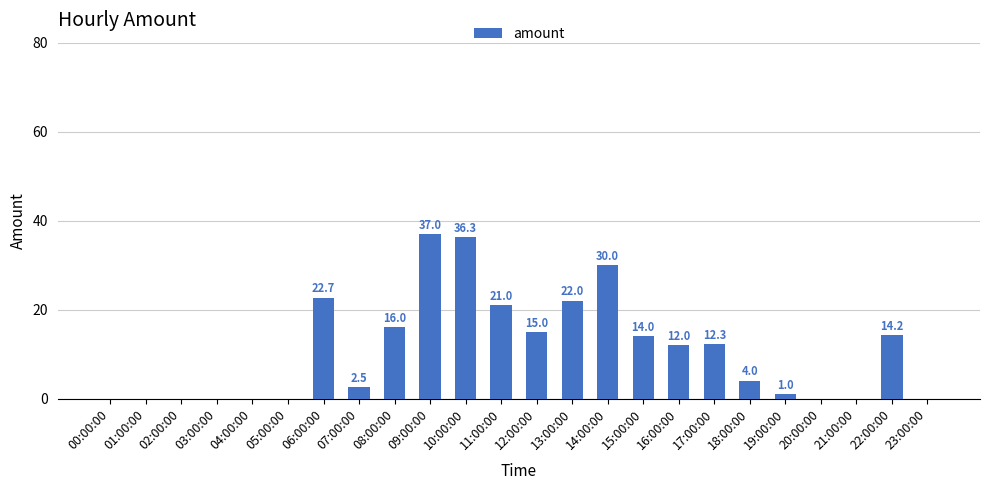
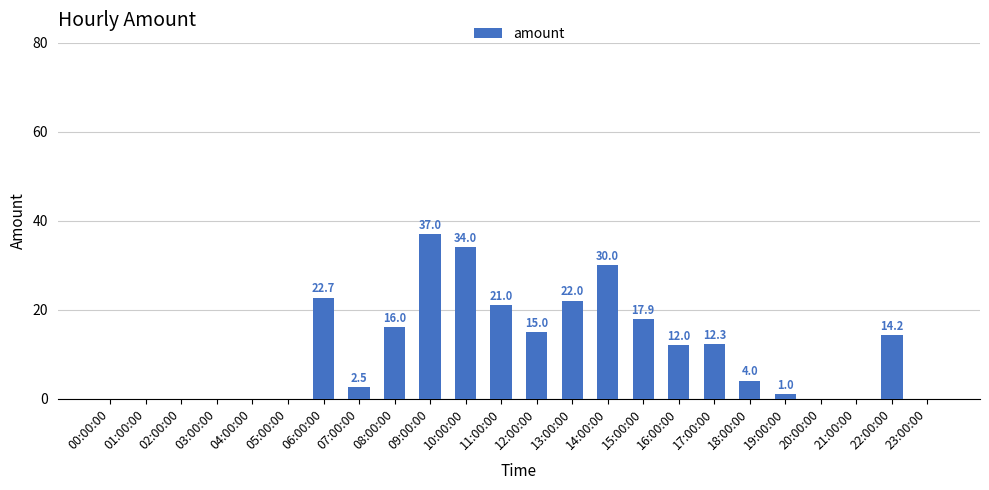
  {
    "06:00:00": 22.7,
    "07:00:00": 2.5,
    "08:00:00": 16.0,
    "09:00:00": 37.0,
-   "10:00:00": 36.3,
+   "10:00:00": 34.0,
    "11:00:00": 21.0,
    "12:00:00": 15.0,
    "13:00:00": 22.0,
    "14:00:00": 30.0,
-   "15:00:00": 14.0,
+   "15:00:00": 17.9,
    "16:00:00": 12.0,
    "17:00:00": 12.3,
    "18:00:00": 4.0,
    "19:00:00": 1.0,
    "22:00:00": 14.2
  }
